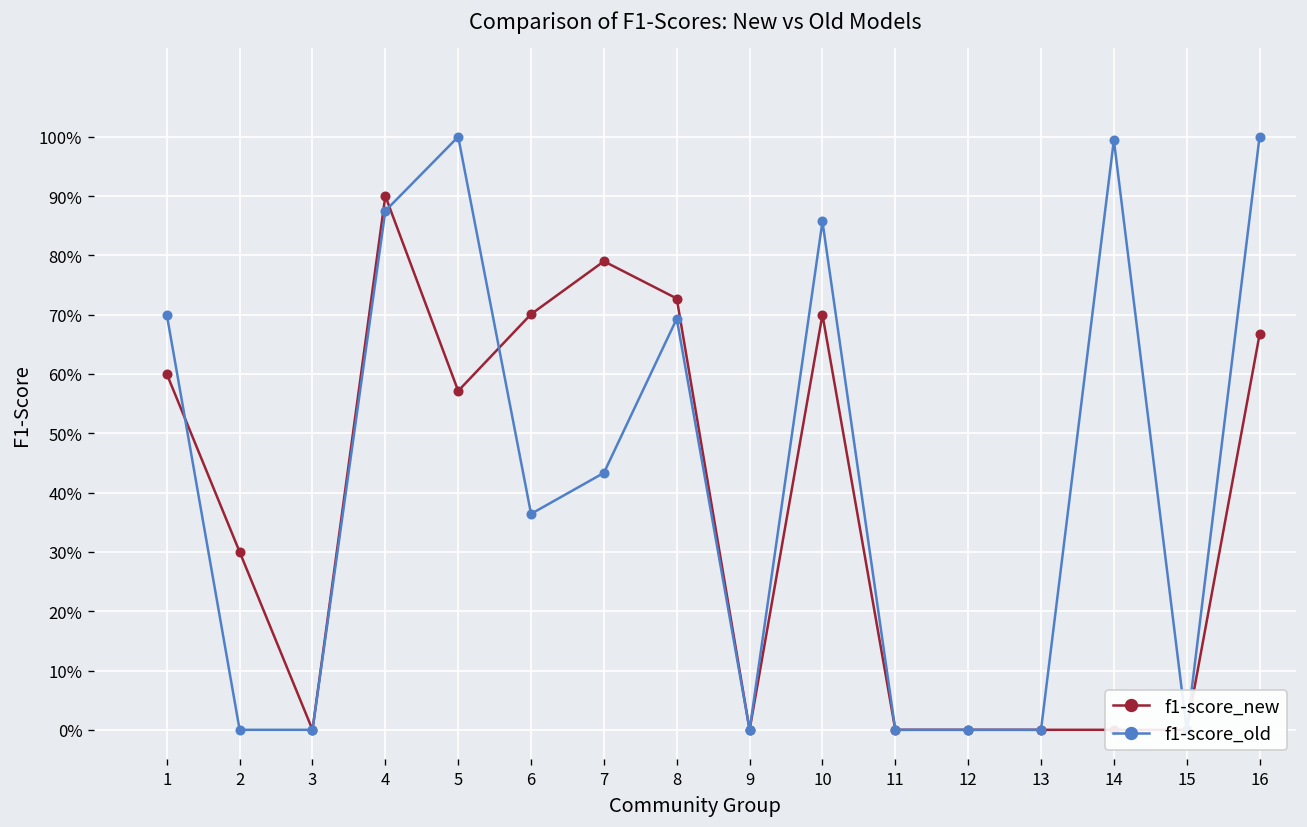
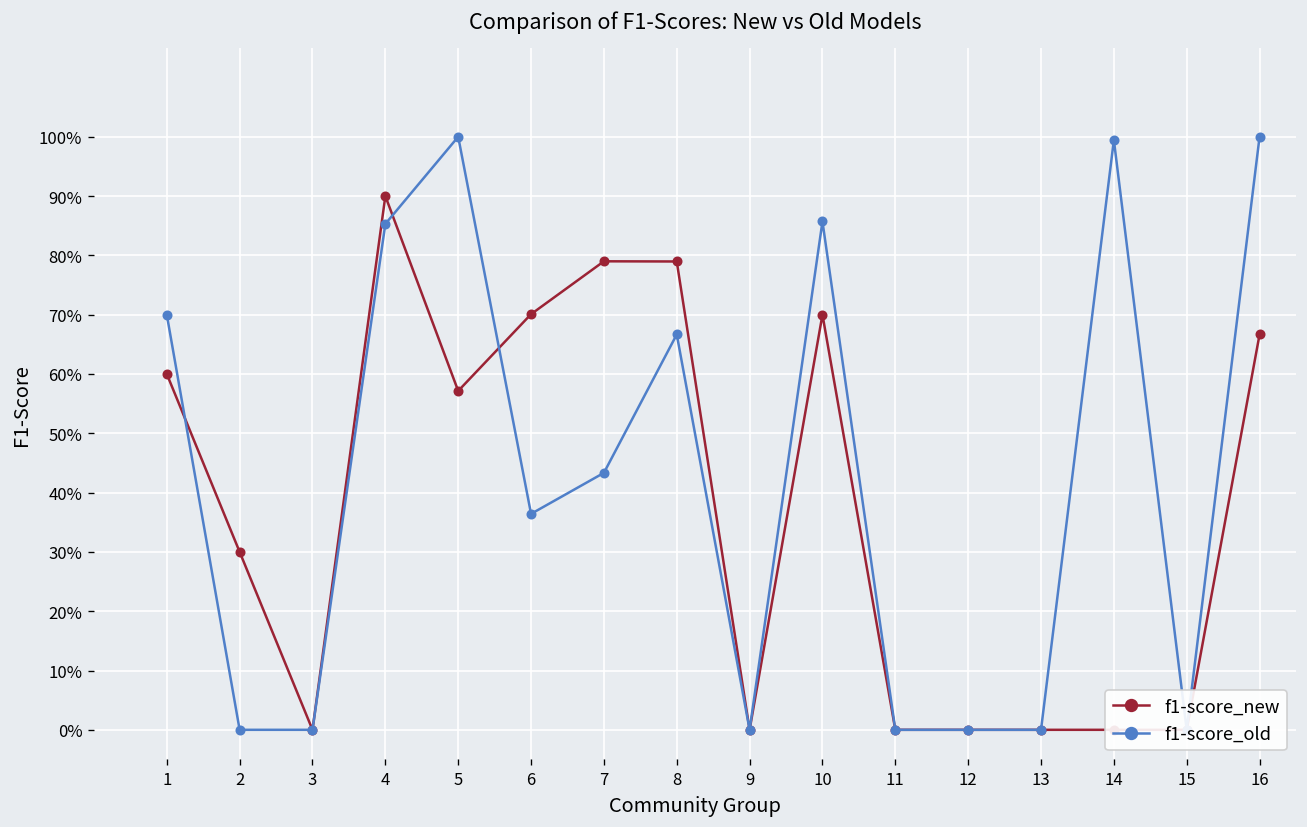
  {
    "f1-score_new": {
      "1": "60%",
      "2": "30%",
      "4": "90%",
      "5": "57%",
      "6": "70%",
      "7": "79%",
-     "8": "73%",
+     "8": "79%",
      "10": "70%",
      "16": "67%"
    },
    "f1-score_old": {
      "1": "70%",
      "2": "0%",
-     "4": "88%",
+     "4": "85%",
      "5": "100%",
      "6": "36%",
      "7": "43%",
-     "8": "69%",
+     "8": "67%",
      "10": "86%",
      "14": "99%",
      "16": "100%"
    }
  }
